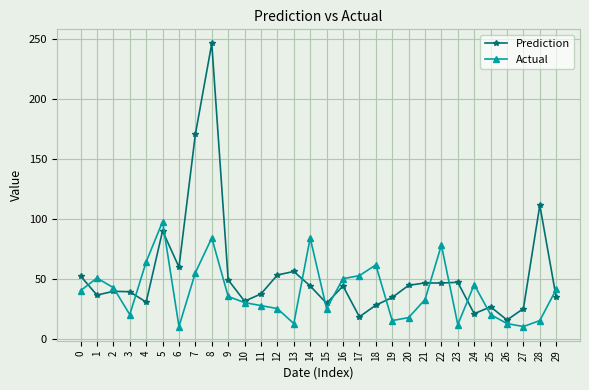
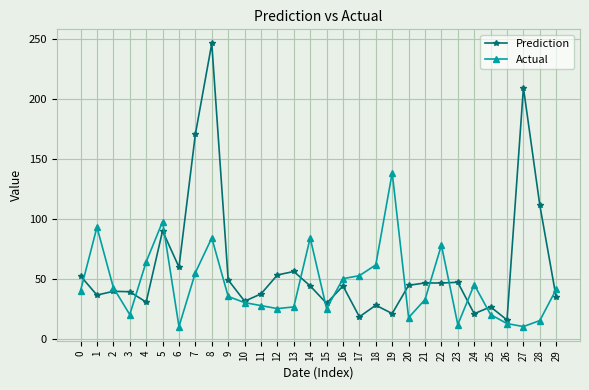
  {
    "Prediction": {
      "0": 52,
      "1": 36,
      "2": 39,
      "3": 39,
      "4": 30,
      "5": 90,
      "6": 60,
      "7": 171,
      "8": 246,
      "9": 49,
      "11": 37,
      "12": 53,
      "13": 56,
      "14": 44,
      "15": 29,
      "16": 44,
      "17": 18,
      "18": 28,
-     "19": 34,
+     "19": 21,
      "20": 44,
      "21": 46,
      "22": 46,
      "23": 47,
      "24": 21,
      "25": 26,
      "26": 16,
-     "27": 25,
+     "27": 210,
      "28": 111,
      "29": 34
    },
    "Actual": {
      "0": 40,
-     "1": 51,
+     "1": 93,
      "2": 43,
      "3": 20,
      "4": 64,
      "5": 98,
      "6": 10,
      "7": 55,
      "8": 84,
      "9": 35,
      "11": 28,
      "12": 25,
-     "13": 13,
+     "13": 26,
      "14": 84,
      "15": 25,
      "16": 50,
      "17": 53,
      "18": 62,
-     "19": 15,
+     "19": 138,
      "20": 18,
      "21": 33,
      "22": 78,
      "23": 12,
      "24": 45,
      "25": 20,
      "26": 13,
      "27": 10,
      "28": 15,
      "29": 41
    }
  }
